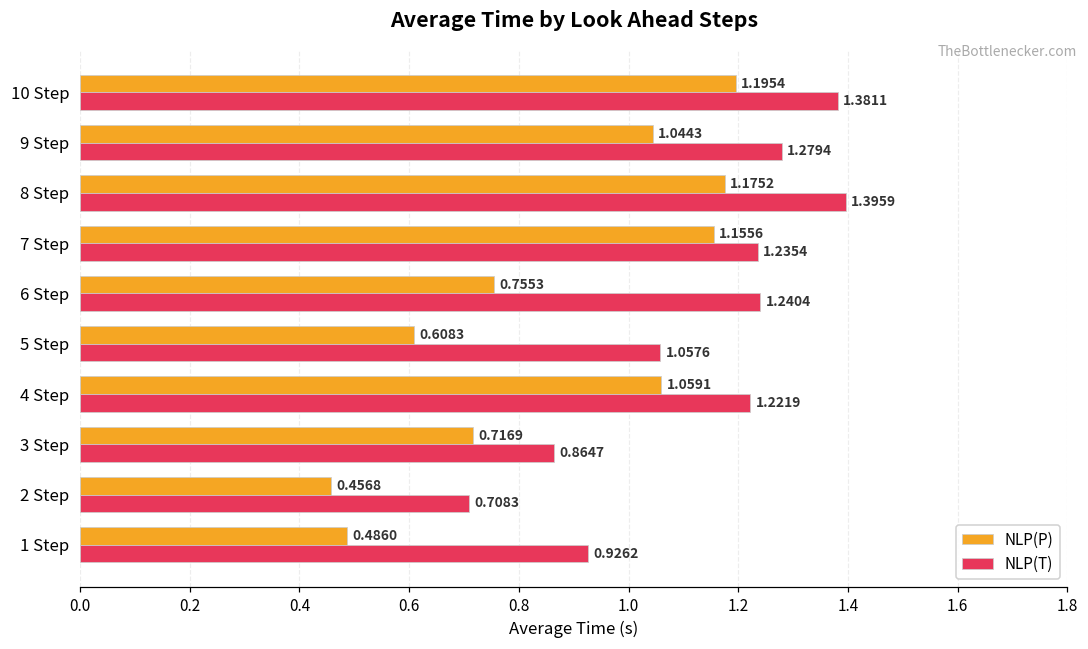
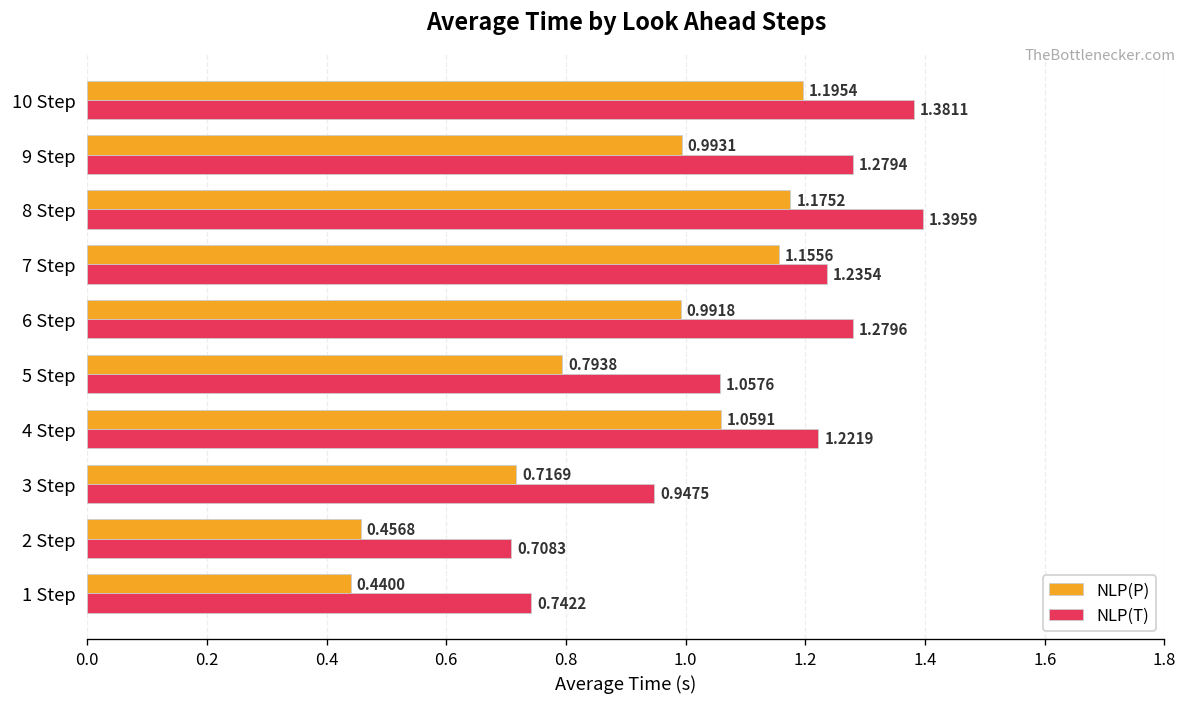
  {
    "NLP(P)": {
      "10 Step": 1.1954,
-     "9 Step": 1.0443,
+     "9 Step": 0.9931,
      "8 Step": 1.1752,
      "7 Step": 1.1556,
-     "6 Step": 0.7553,
-     "5 Step": 0.6083,
+     "6 Step": 0.9918,
+     "5 Step": 0.7938,
      "4 Step": 1.0591,
      "3 Step": 0.7169,
      "2 Step": 0.4568,
-     "1 Step": 0.4860
+     "1 Step": 0.4400
    },
    "NLP(T)": {
      "10 Step": 1.3811,
      "9 Step": 1.2794,
      "8 Step": 1.3959,
      "7 Step": 1.2354,
-     "6 Step": 1.2404,
+     "6 Step": 1.2796,
      "5 Step": 1.0576,
      "4 Step": 1.2219,
-     "3 Step": 0.8647,
+     "3 Step": 0.9475,
      "2 Step": 0.7083,
-     "1 Step": 0.9262
+     "1 Step": 0.7422
    }
  }
